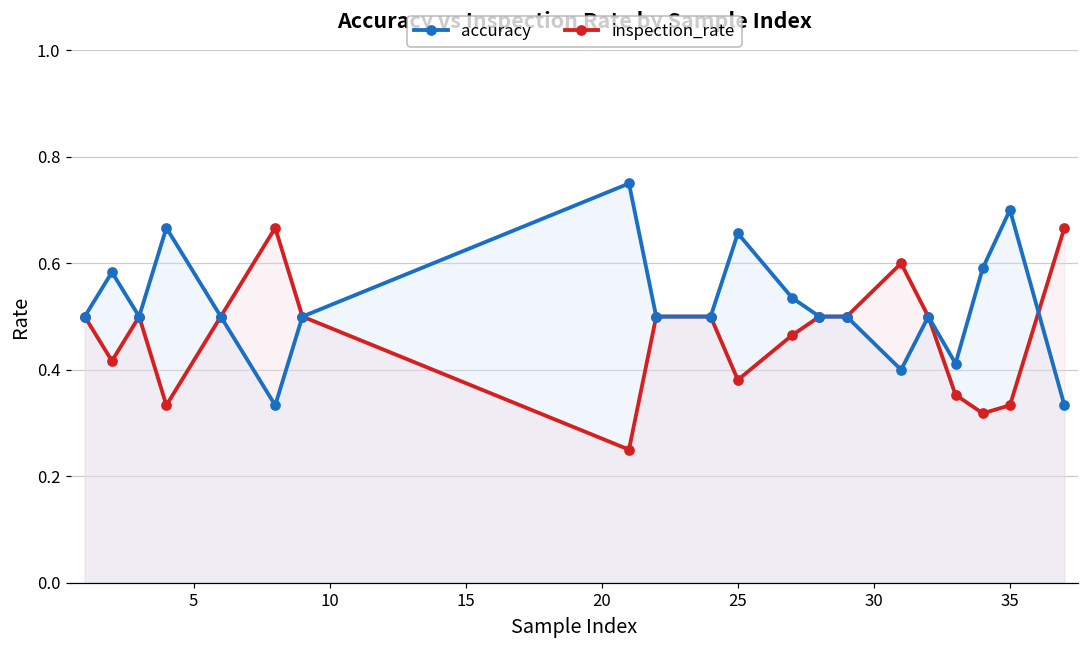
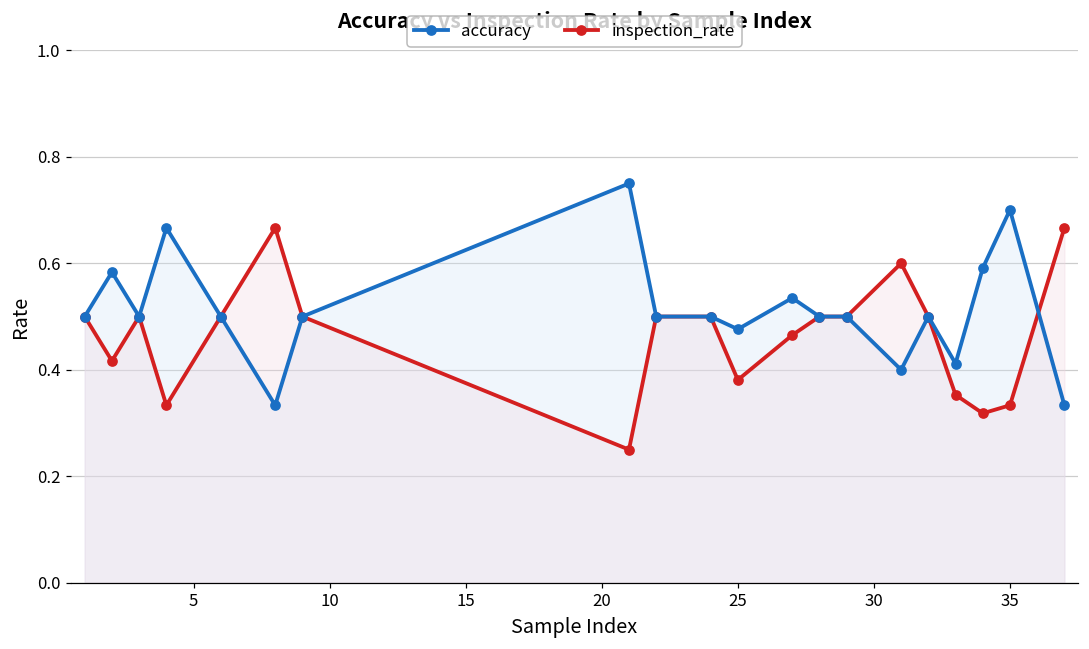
  {
    "accuracy": {
-     "25": 0.66,
+     "25": 0.48,
      "35": 0.70
    },
    "inspection_rate": {
      "25": 0.38,
      "35": 0.33
    }
  }
